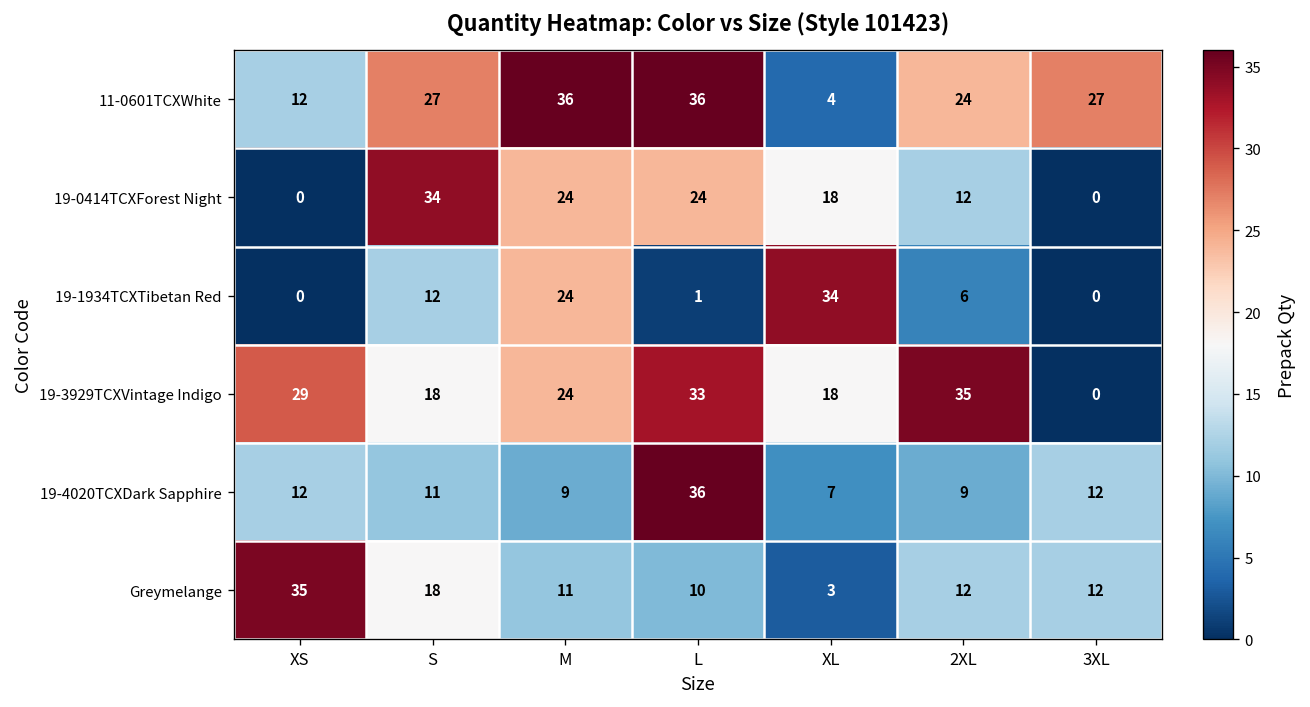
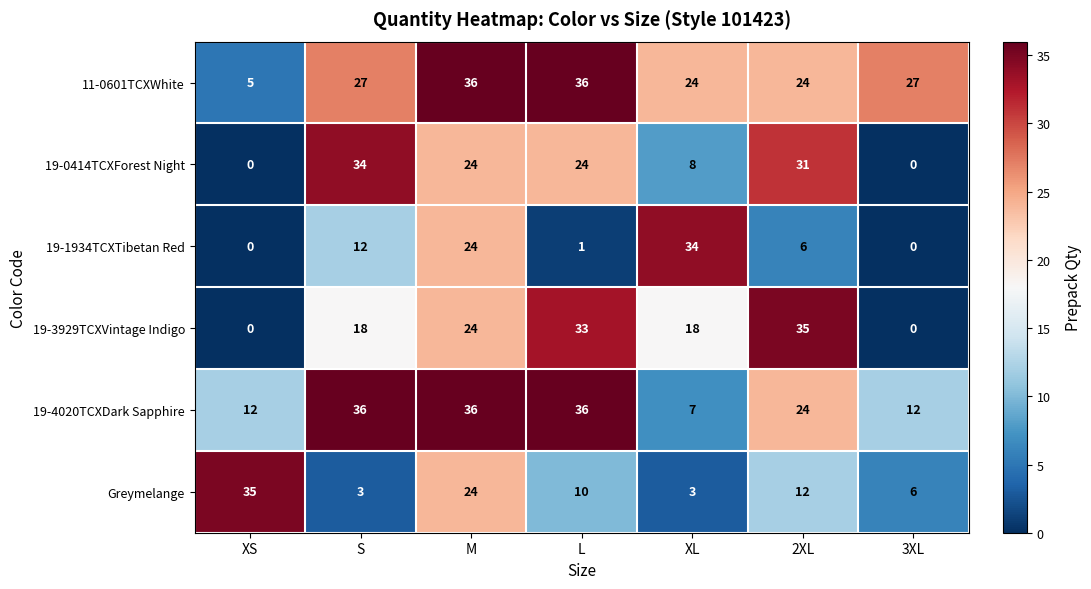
  {
    "11-0601TCXWhite": {
-     "XS": 12,
+     "XS": 5,
      "S": 27,
      "M": 36,
      "L": 36,
-     "XL": 4,
+     "XL": 24,
      "2XL": 24,
      "3XL": 27
    },
    "19-0414TCXForest Night": {
      "XS": 0,
      "S": 34,
      "M": 24,
      "L": 24,
-     "XL": 18,
-     "2XL": 12,
+     "XL": 8,
+     "2XL": 31,
      "3XL": 0
    },
    "19-1934TCXTibetan Red": {
      "XS": 0,
      "S": 12,
      "M": 24,
      "L": 1,
      "XL": 34,
      "2XL": 6,
      "3XL": 0
    },
    "19-3929TCXVintage Indigo": {
-     "XS": 29,
+     "XS": 0,
      "S": 18,
      "M": 24,
      "L": 33,
      "XL": 18,
      "2XL": 35,
      "3XL": 0
    },
    "19-4020TCXDark Sapphire": {
      "XS": 12,
-     "S": 11,
-     "M": 9,
+     "S": 36,
+     "M": 36,
      "L": 36,
      "XL": 7,
-     "2XL": 9,
+     "2XL": 24,
      "3XL": 12
    },
    "Greymelange": {
      "XS": 35,
-     "S": 18,
-     "M": 11,
+     "S": 3,
+     "M": 24,
      "L": 10,
      "XL": 3,
      "2XL": 12,
-     "3XL": 12
+     "3XL": 6
    }
  }
